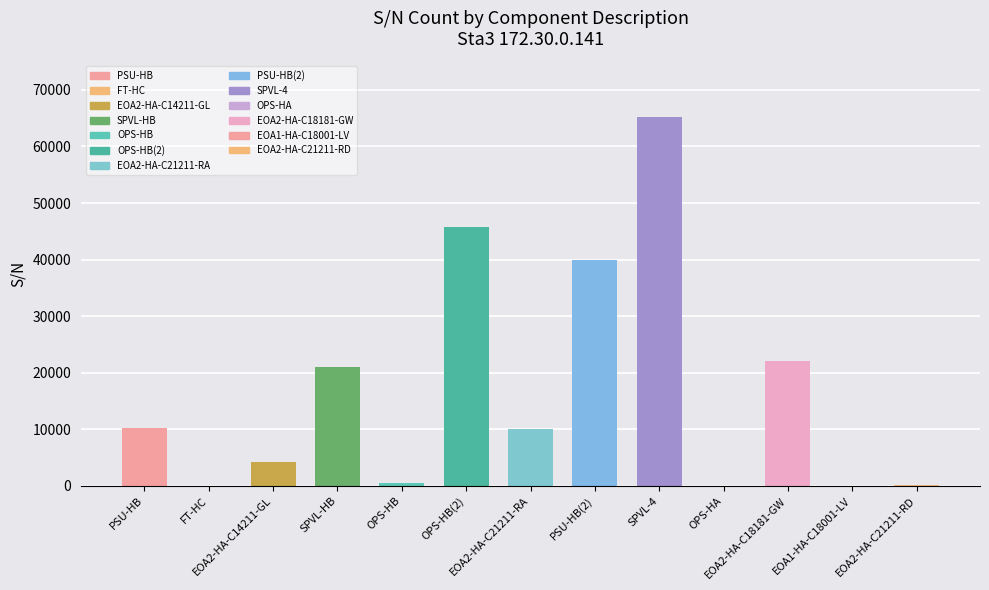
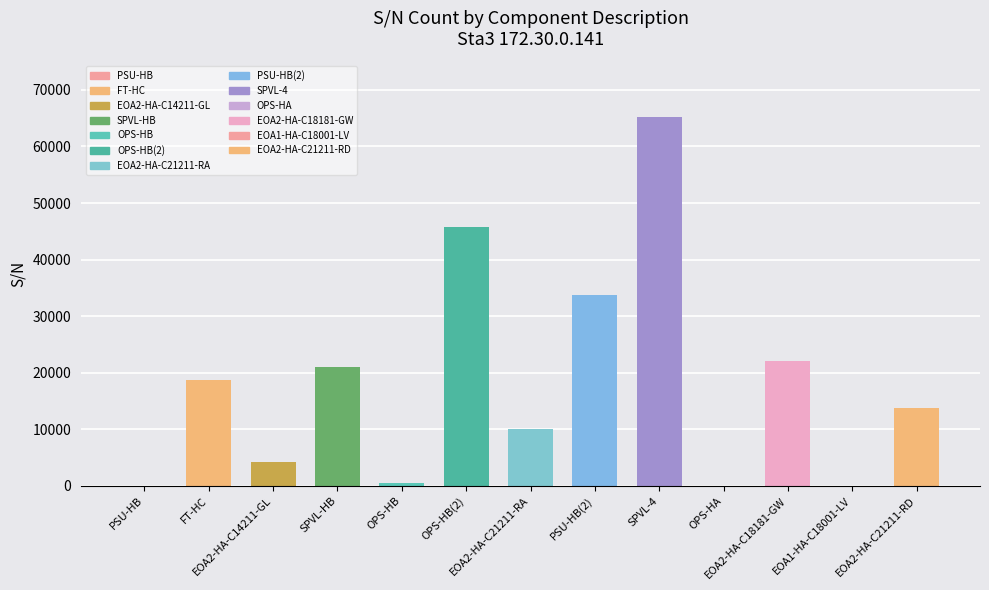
  {
-   "PSU-HB": 10000,
-   "FT-HC": 0,
+   "PSU-HB": 0,
+   "FT-HC": 19000,
    "EOA2-HA-C14211-GL": 4000,
    "SPVL-HB": 21000,
    "OPS-HB": 1000,
    "OPS-HB(2)": 46000,
    "EOA2-HA-C21211-RA": 10000,
-   "PSU-HB(2)": 40000,
+   "PSU-HB(2)": 34000,
    "SPVL-4": 65000,
    "EOA2-HA-C18181-GW": 22000,
-   "EOA2-HA-C21211-RD": 0
+   "EOA2-HA-C21211-RD": 14000
  }
